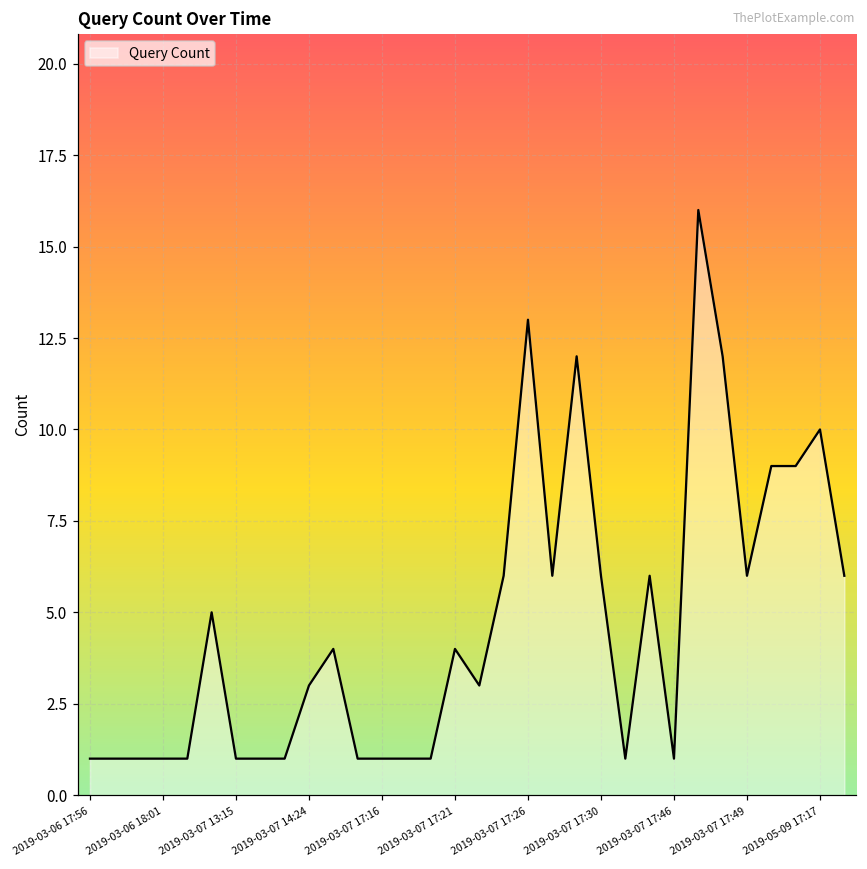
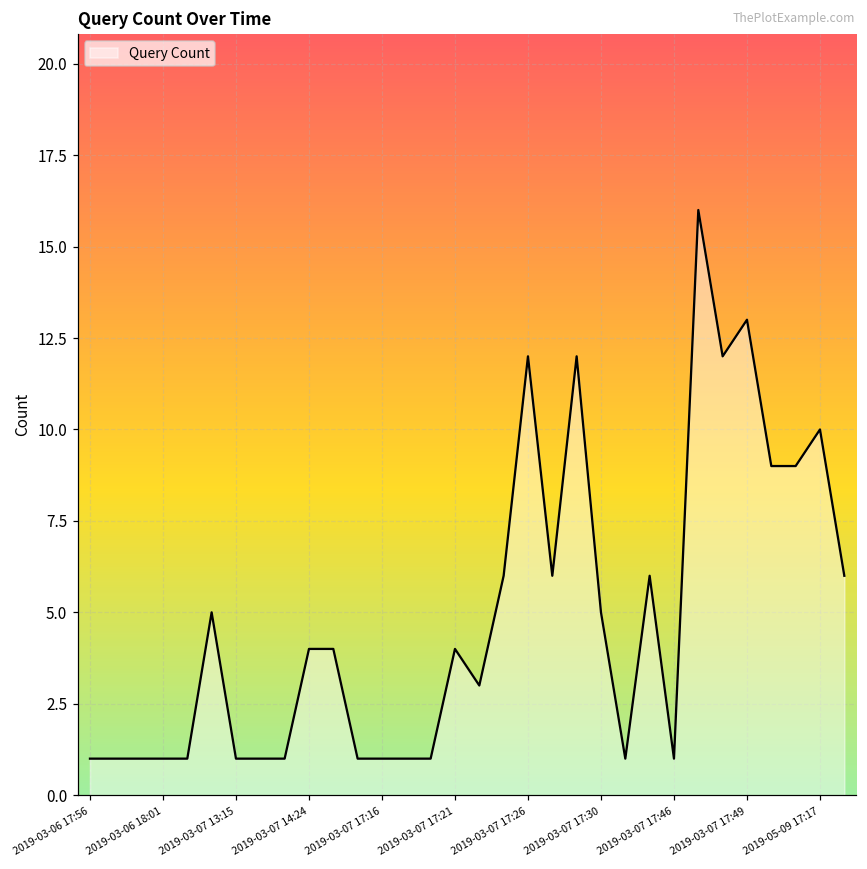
  {
    "2019-03-06 17:56": 1,
    "2019-03-06 18:01": 1,
    "2019-03-07 13:15": 1,
-   "2019-03-07 14:24": 3,
+   "2019-03-07 14:24": 4,
    "2019-03-07 17:16": 1,
    "2019-03-07 17:21": 4,
-   "2019-03-07 17:26": 13,
-   "2019-03-07 17:30": 6,
+   "2019-03-07 17:26": 12,
+   "2019-03-07 17:30": 5,
    "2019-03-07 17:46": 1,
-   "2019-03-07 17:49": 6,
+   "2019-03-07 17:49": 13,
    "2019-05-09 17:17": 10
  }
